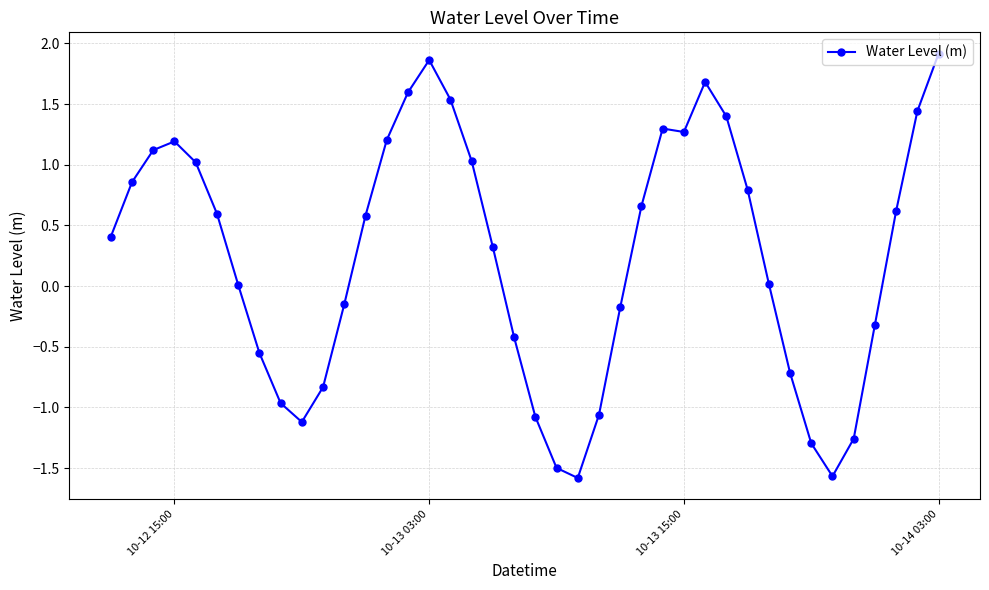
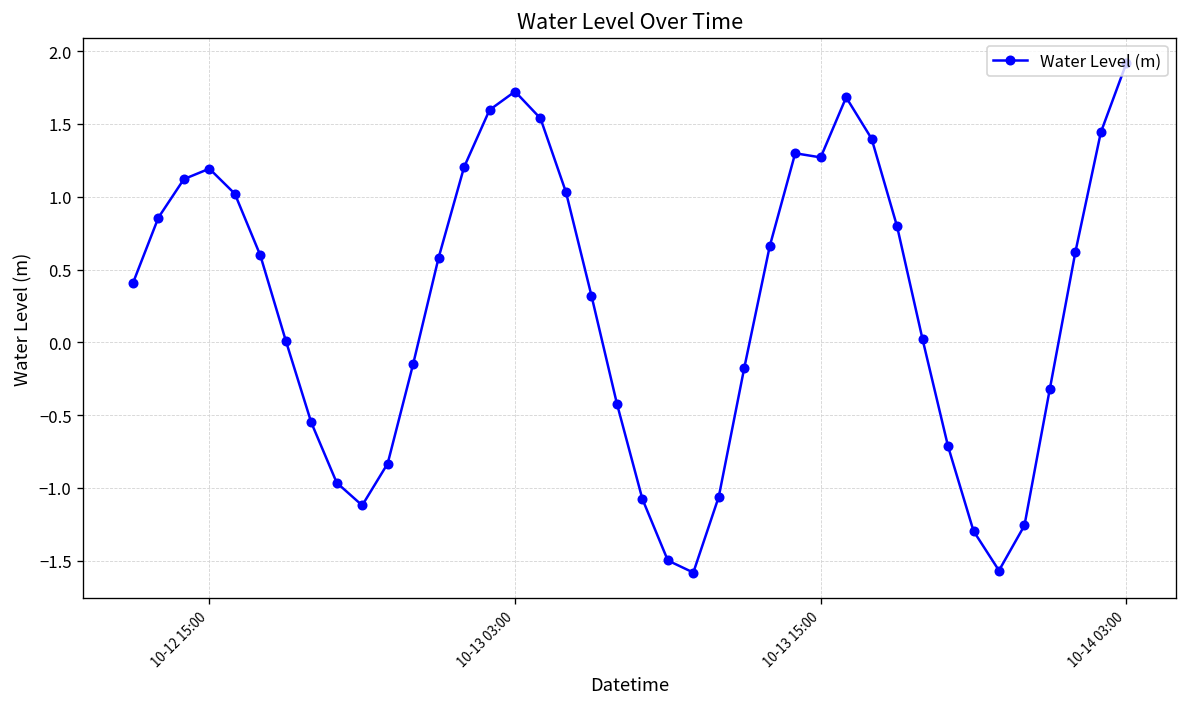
  {
    "10-12 15:00": 1.19,
-   "10-13 03:00": 1.86,
+   "10-13 03:00": 1.72,
    "10-13 15:00": 1.27
  }
